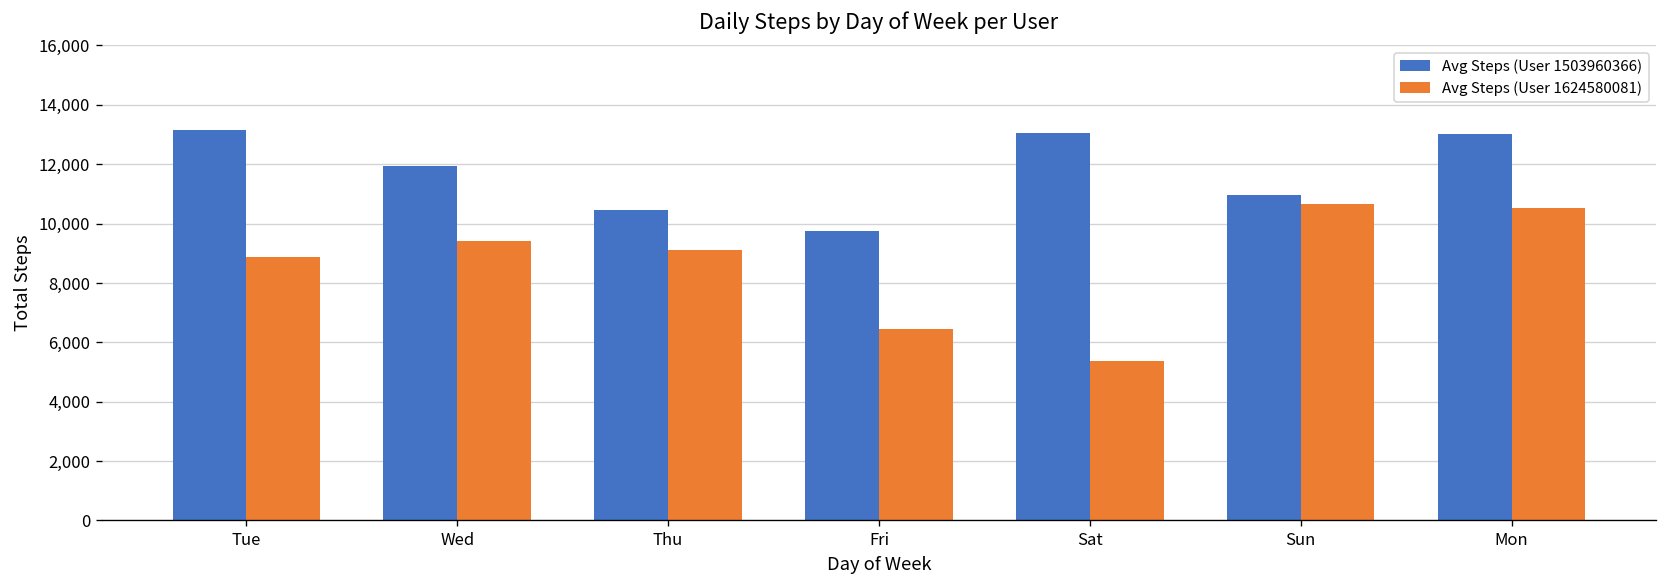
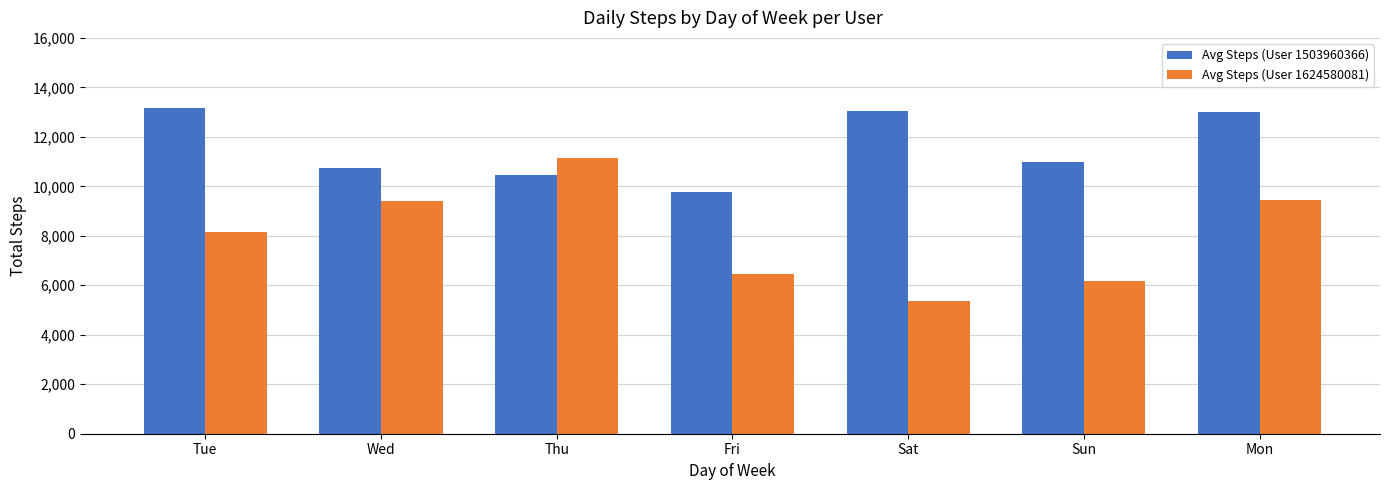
  {
    "Avg Steps (User 1503960366)": {
      "Tue": "13,200",
-     "Wed": "12,000",
+     "Wed": "10,700",
      "Thu": "10,500",
      "Fri": "9,800",
      "Sat": "13,100",
      "Sun": "11,000",
      "Mon": "13,000"
    },
    "Avg Steps (User 1624580081)": {
-     "Tue": "8,900",
+     "Tue": "8,200",
      "Wed": "9,400",
-     "Thu": "9,100",
+     "Thu": "11,200",
      "Fri": "6,500",
      "Sat": "5,400",
-     "Sun": "10,600",
-     "Mon": "10,500"
+     "Sun": "6,200",
+     "Mon": "9,400"
    }
  }
